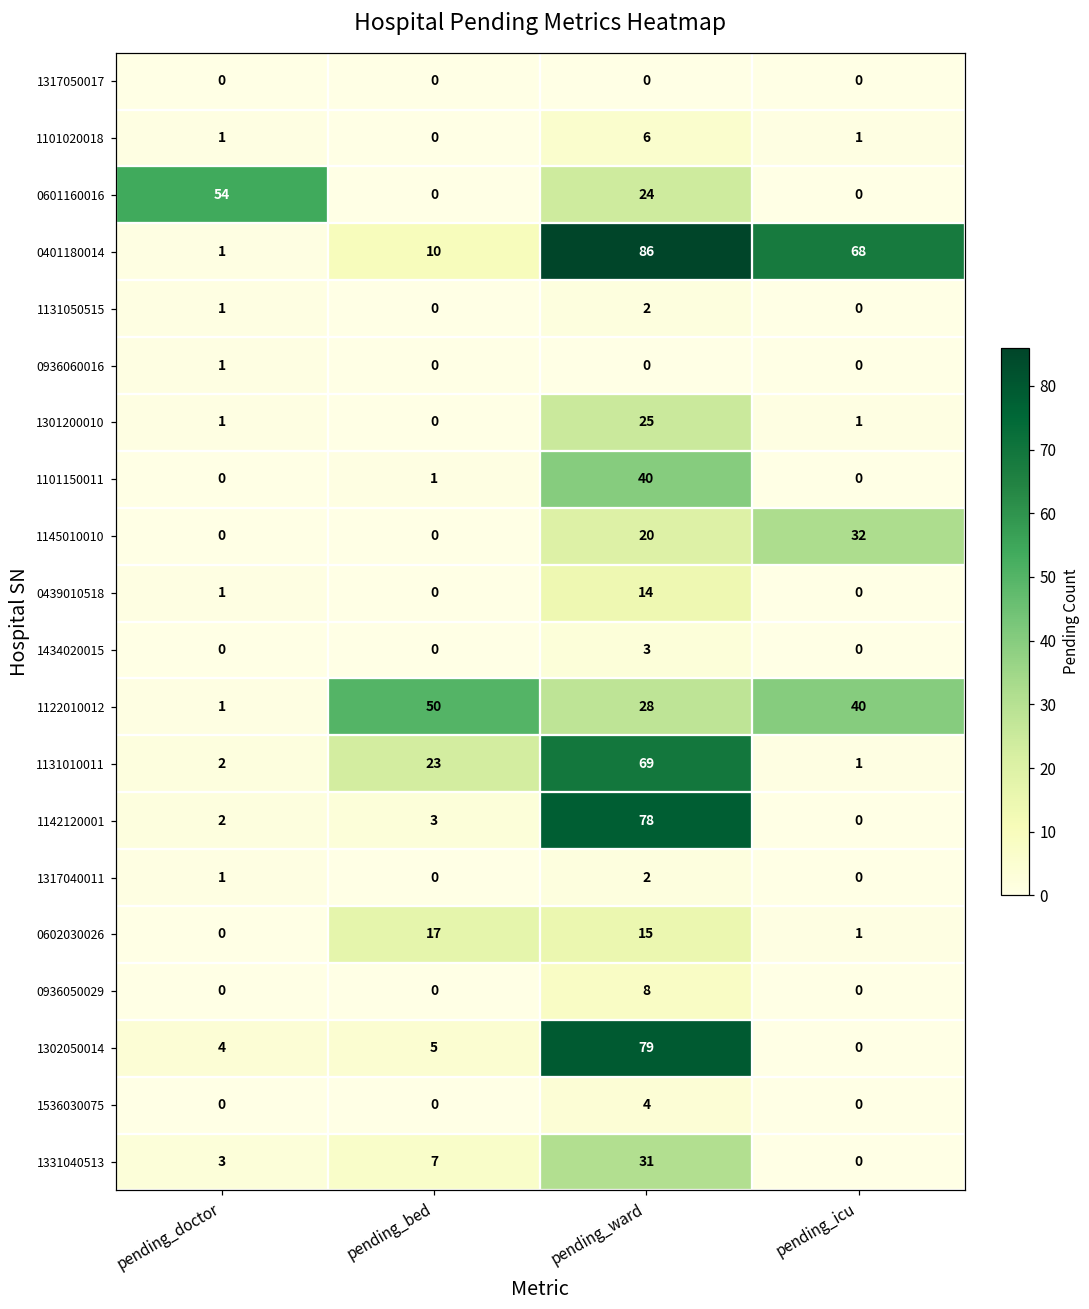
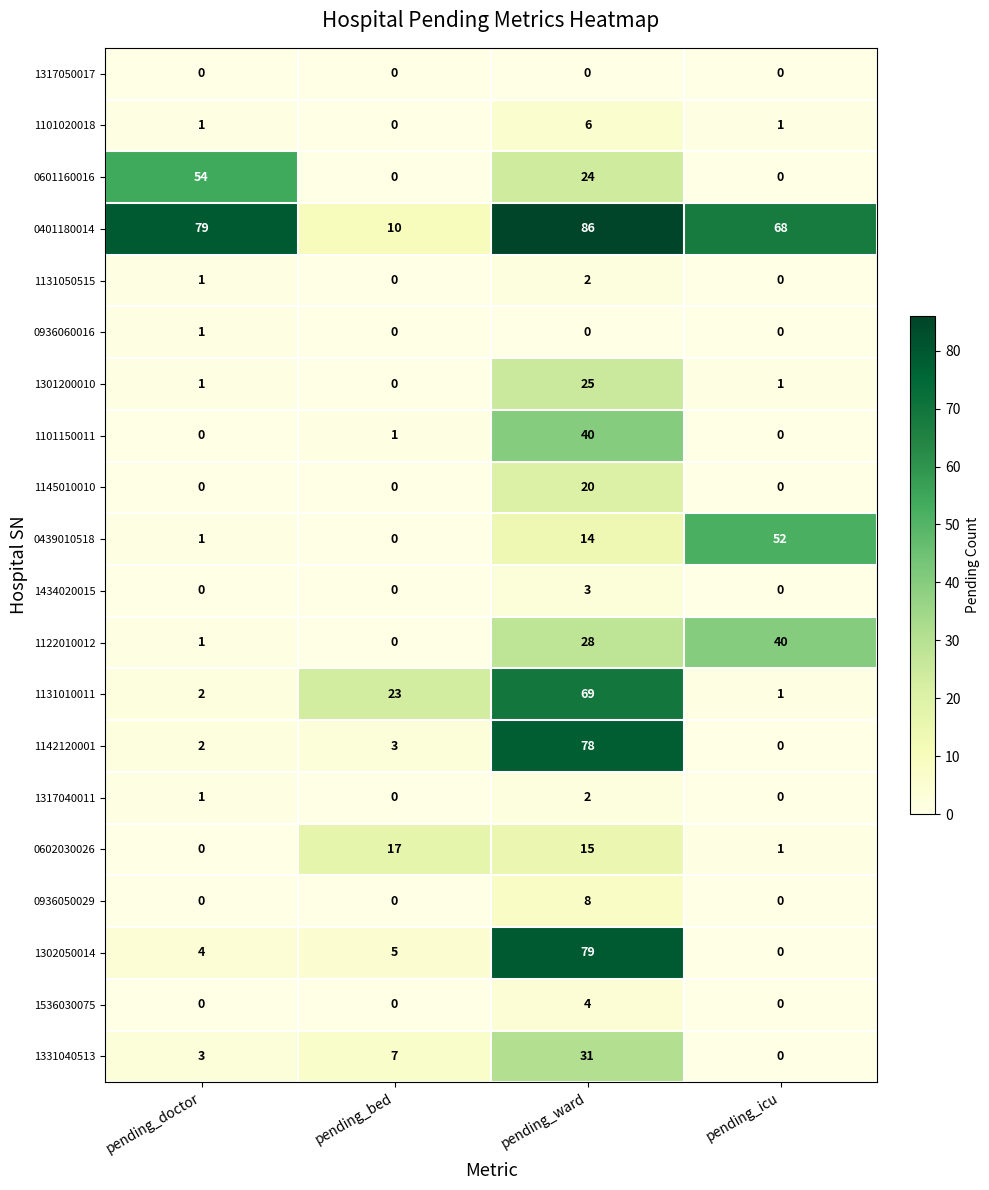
  {
    "1317050017": {
      "pending_doctor": 0,
      "pending_bed": 0,
      "pending_ward": 0,
      "pending_icu": 0
    },
    "1101020018": {
      "pending_doctor": 1,
      "pending_bed": 0,
      "pending_ward": 6,
      "pending_icu": 1
    },
    "0601160016": {
      "pending_doctor": 54,
      "pending_bed": 0,
      "pending_ward": 24,
      "pending_icu": 0
    },
    "0401180014": {
-     "pending_doctor": 1,
+     "pending_doctor": 79,
      "pending_bed": 10,
      "pending_ward": 86,
      "pending_icu": 68
    },
    "1131050515": {
      "pending_doctor": 1,
      "pending_bed": 0,
      "pending_ward": 2,
      "pending_icu": 0
    },
    "0936060016": {
      "pending_doctor": 1,
      "pending_bed": 0,
      "pending_ward": 0,
      "pending_icu": 0
    },
    "1301200010": {
      "pending_doctor": 1,
      "pending_bed": 0,
      "pending_ward": 25,
      "pending_icu": 1
    },
    "1101150011": {
      "pending_doctor": 0,
      "pending_bed": 1,
      "pending_ward": 40,
      "pending_icu": 0
    },
    "1145010010": {
      "pending_doctor": 0,
      "pending_bed": 0,
      "pending_ward": 20,
-     "pending_icu": 32
+     "pending_icu": 0
    },
    "0439010518": {
      "pending_doctor": 1,
      "pending_bed": 0,
      "pending_ward": 14,
-     "pending_icu": 0
+     "pending_icu": 52
    },
    "1434020015": {
      "pending_doctor": 0,
      "pending_bed": 0,
      "pending_ward": 3,
      "pending_icu": 0
    },
    "1122010012": {
      "pending_doctor": 1,
-     "pending_bed": 50,
+     "pending_bed": 0,
      "pending_ward": 28,
      "pending_icu": 40
    },
    "1131010011": {
      "pending_doctor": 2,
      "pending_bed": 23,
      "pending_ward": 69,
      "pending_icu": 1
    },
    "1142120001": {
      "pending_doctor": 2,
      "pending_bed": 3,
      "pending_ward": 78,
      "pending_icu": 0
    },
    "1317040011": {
      "pending_doctor": 1,
      "pending_bed": 0,
      "pending_ward": 2,
      "pending_icu": 0
    },
    "0602030026": {
      "pending_doctor": 0,
      "pending_bed": 17,
      "pending_ward": 15,
      "pending_icu": 1
    },
    "0936050029": {
      "pending_doctor": 0,
      "pending_bed": 0,
      "pending_ward": 8,
      "pending_icu": 0
    },
    "1302050014": {
      "pending_doctor": 4,
      "pending_bed": 5,
      "pending_ward": 79,
      "pending_icu": 0
    },
    "1536030075": {
      "pending_doctor": 0,
      "pending_bed": 0,
      "pending_ward": 4,
      "pending_icu": 0
    },
    "1331040513": {
      "pending_doctor": 3,
      "pending_bed": 7,
      "pending_ward": 31,
      "pending_icu": 0
    }
  }
